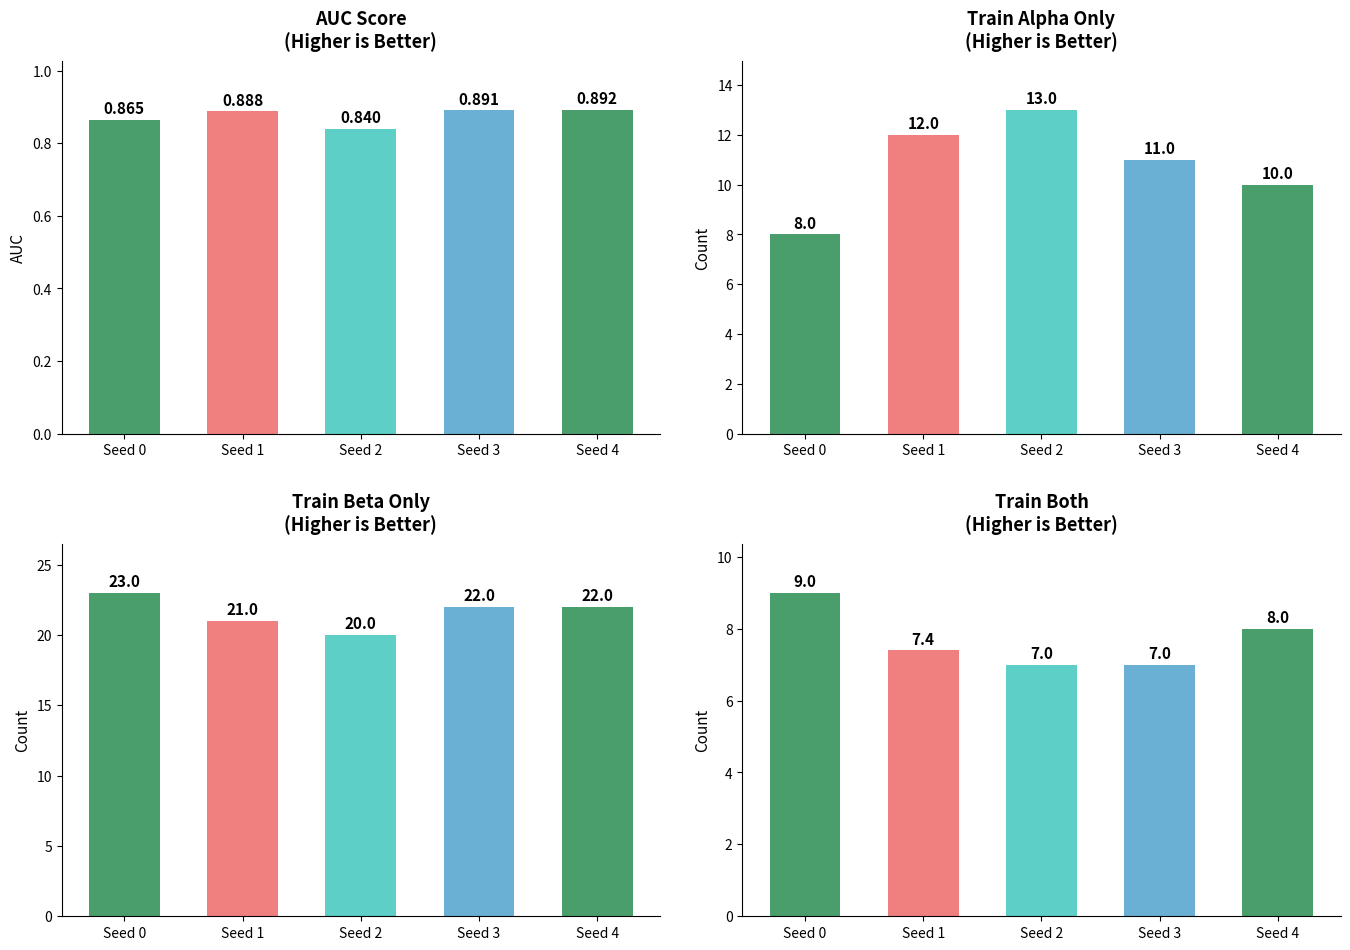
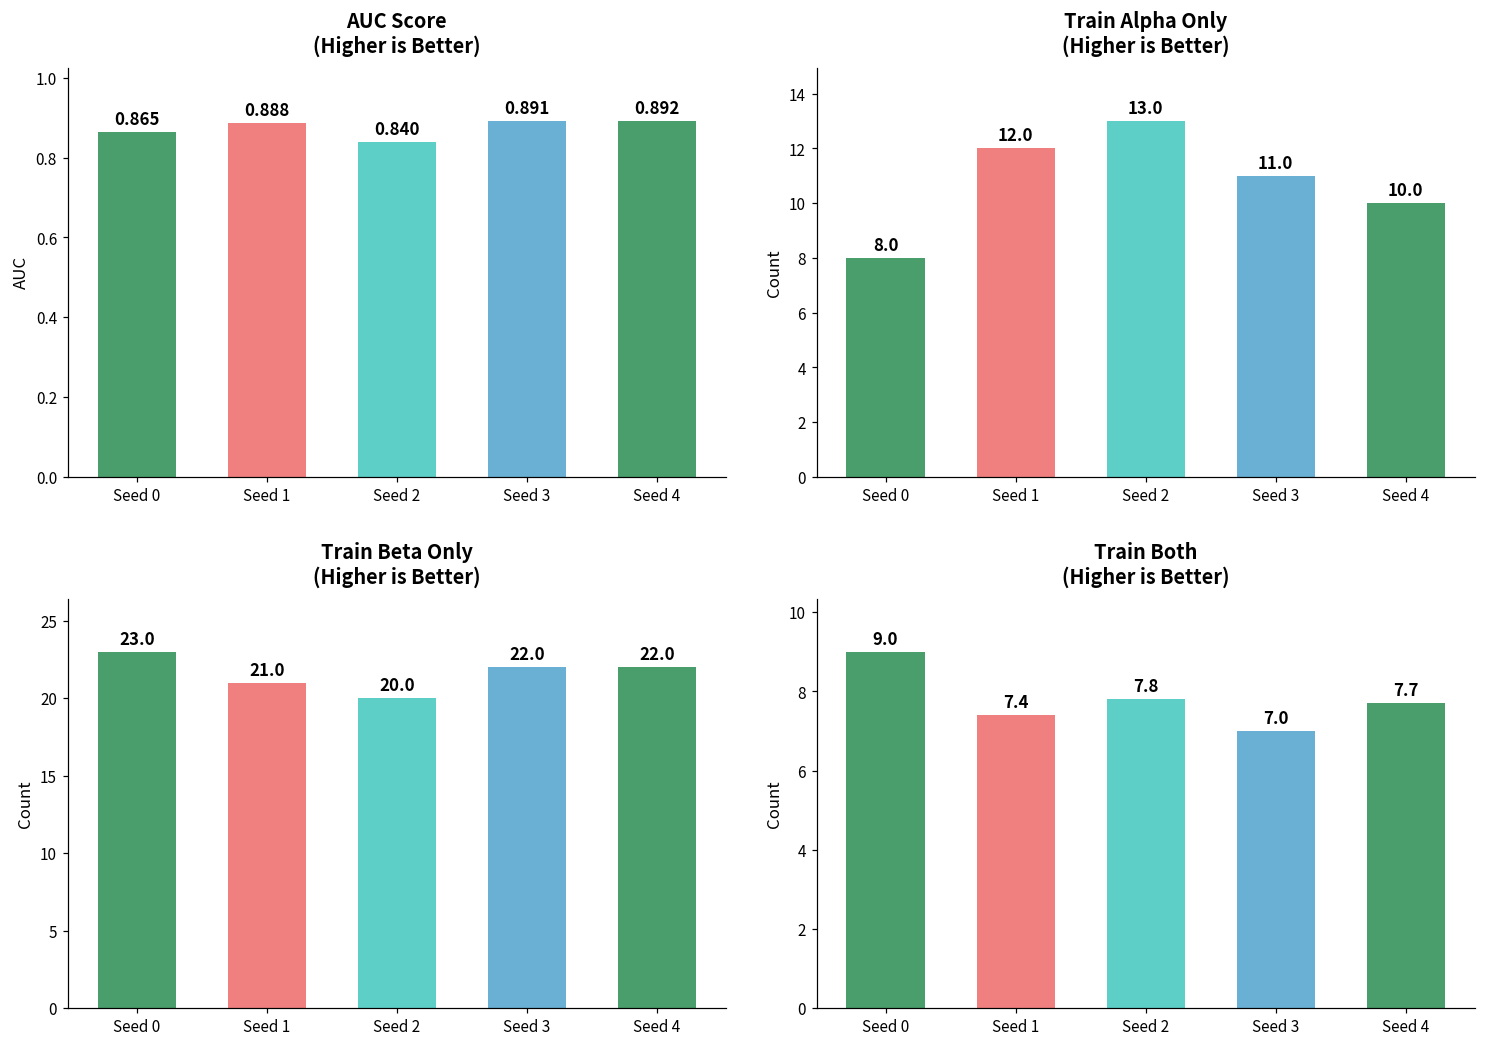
  {
    "AUC Score (Higher is Better)": {
      "Seed 0": 0.865,
      "Seed 1": 0.888,
      "Seed 2": 0.840,
      "Seed 3": 0.891,
      "Seed 4": 0.892
    },
    "Train Alpha Only (Higher is Better)": {
      "Seed 0": 8.0,
      "Seed 1": 12.0,
      "Seed 2": 13.0,
      "Seed 3": 11.0,
      "Seed 4": 10.0
    },
    "Train Beta Only (Higher is Better)": {
      "Seed 0": 23.0,
      "Seed 1": 21.0,
      "Seed 2": 20.0,
      "Seed 3": 22.0,
      "Seed 4": 22.0
    },
    "Train Both (Higher is Better)": {
      "Seed 0": 9.0,
      "Seed 1": 7.4,
-     "Seed 2": 7.0,
+     "Seed 2": 7.8,
      "Seed 3": 7.0,
-     "Seed 4": 8.0
+     "Seed 4": 7.7
    }
  }
